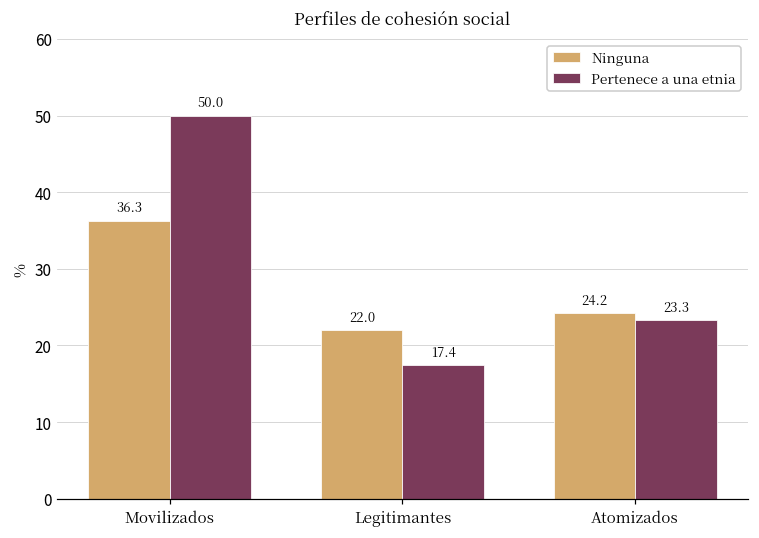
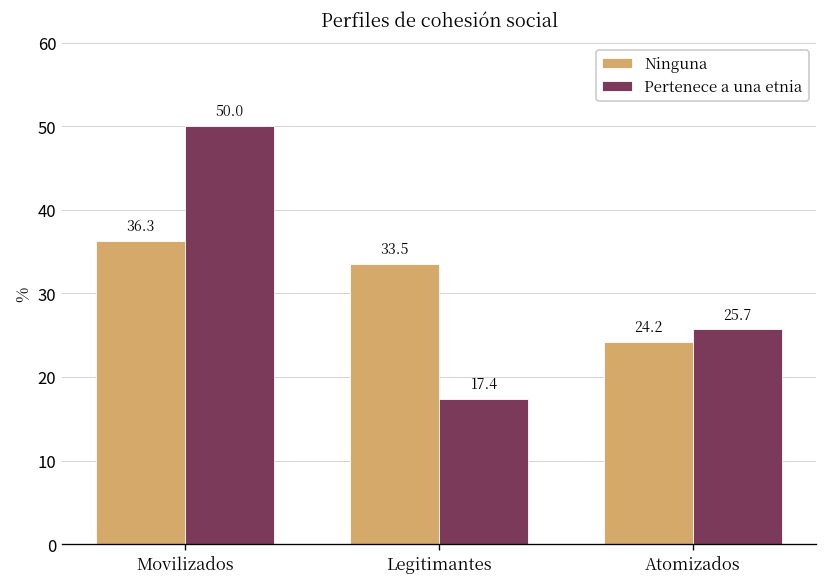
  {
    "Ninguna": {
      "Movilizados": 36.3,
-     "Legitimantes": 22.0,
+     "Legitimantes": 33.5,
      "Atomizados": 24.2
    },
    "Pertenece a una etnia": {
      "Movilizados": 50.0,
      "Legitimantes": 17.4,
-     "Atomizados": 23.3
+     "Atomizados": 25.7
    }
  }
